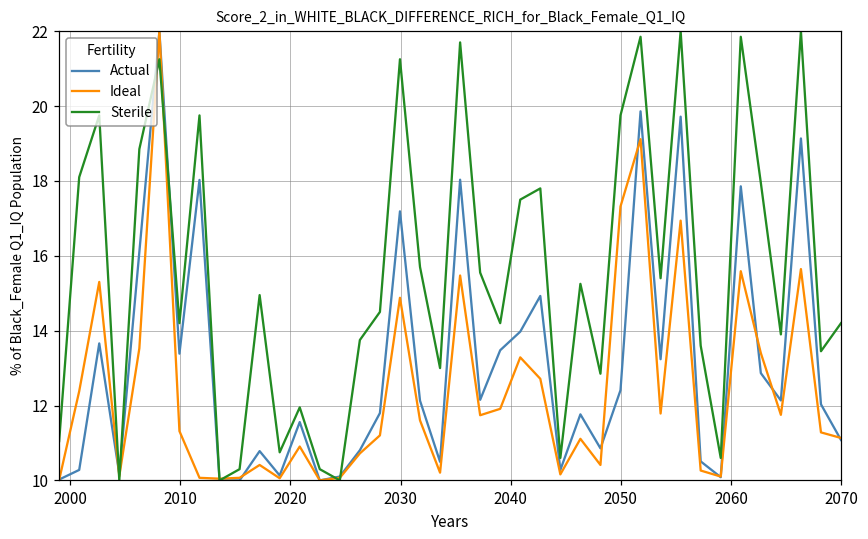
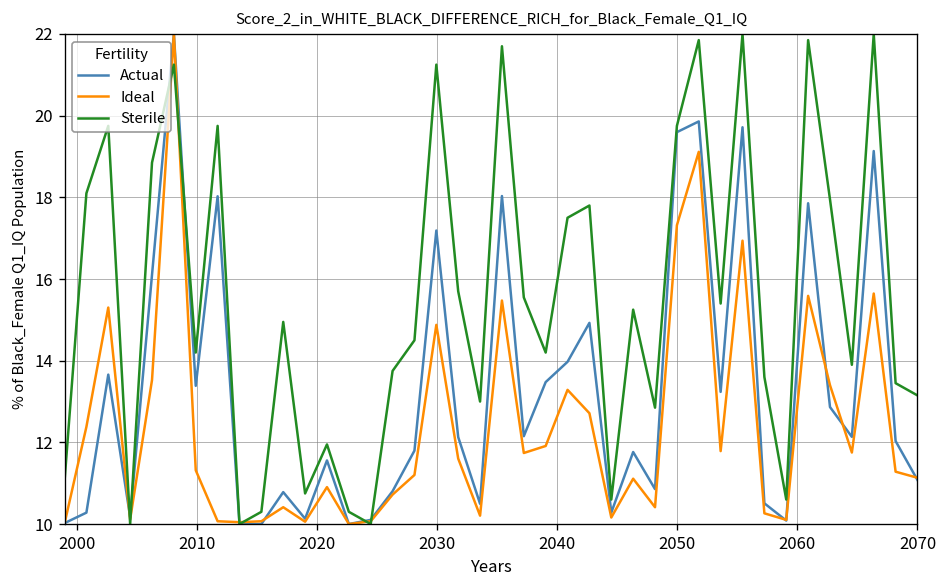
  {
    "Actual": {
-     "2050": 12.4
+     "2050": 19.6
    },
    "Ideal": {
      "2050": 17.3
    },
    "Sterile": {
      "2050": 19.8,
-     "2070": 14.2
+     "2070": 13.2
    }
  }
